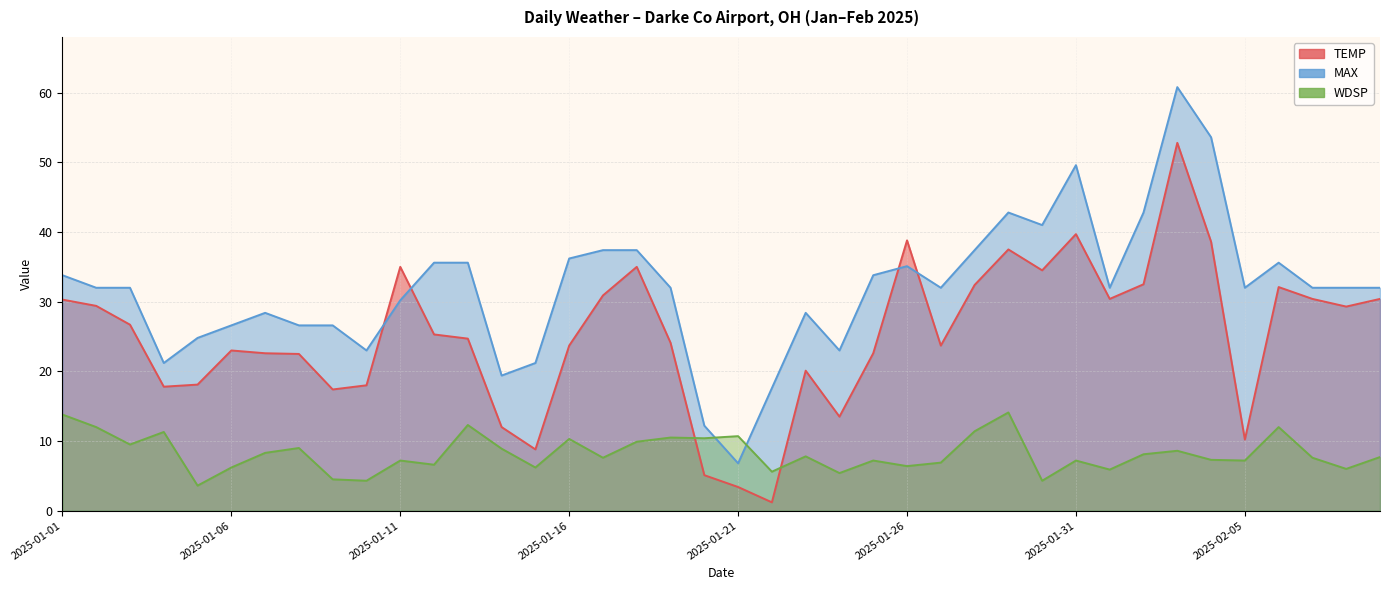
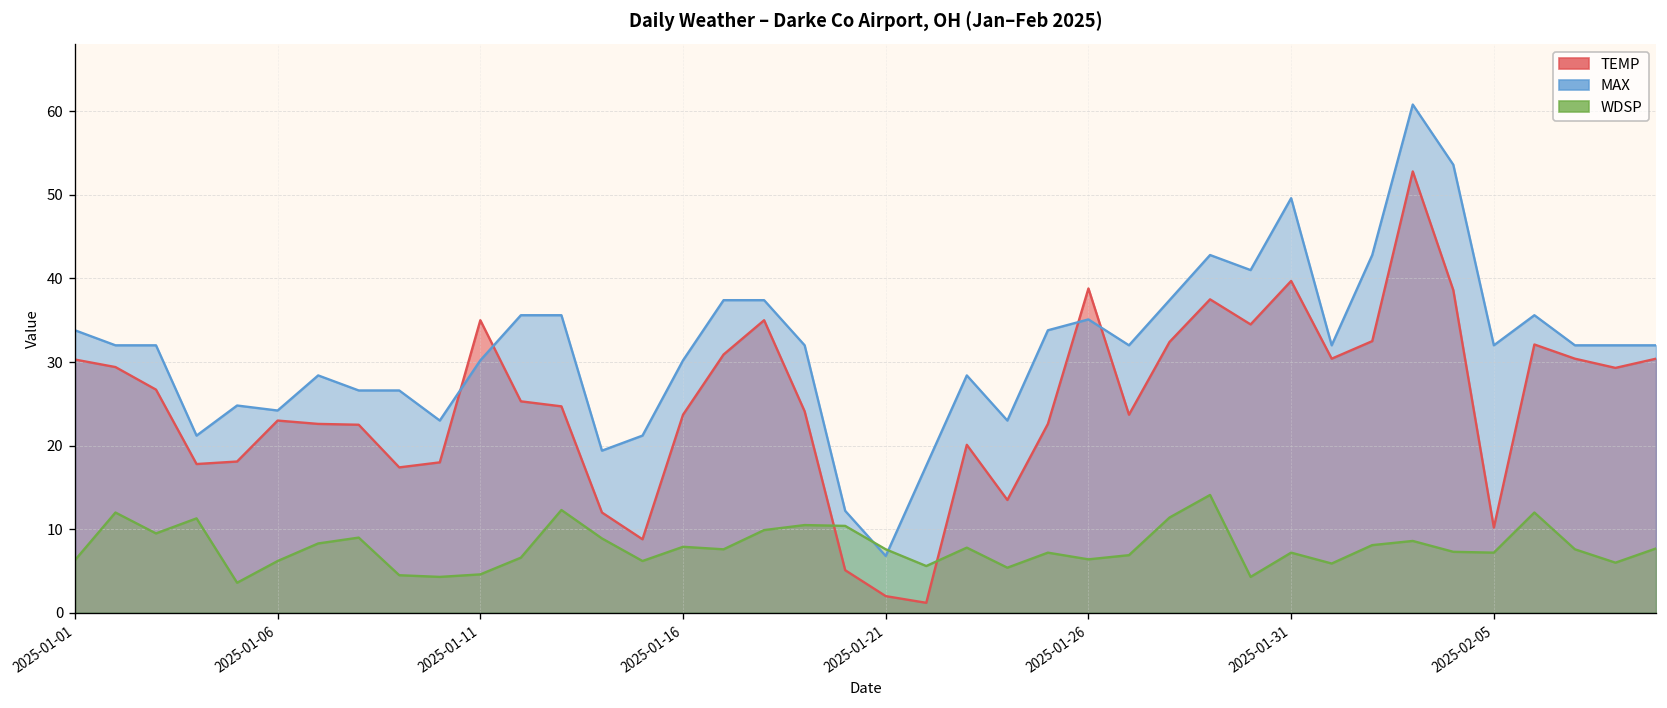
  {
    "TEMP": {
      "2025-01-01": 30,
      "2025-01-06": 23,
      "2025-01-11": 35,
      "2025-01-16": 24,
-     "2025-01-21": 3,
+     "2025-01-21": 2,
      "2025-01-26": 39,
      "2025-01-31": 40,
      "2025-02-05": 10
    },
    "MAX": {
      "2025-01-01": 34,
-     "2025-01-06": 27,
+     "2025-01-06": 24,
      "2025-01-11": 30,
-     "2025-01-16": 36,
+     "2025-01-16": 30,
      "2025-01-21": 7,
      "2025-01-26": 35,
      "2025-01-31": 50,
      "2025-02-05": 32
    },
    "WDSP": {
-     "2025-01-01": 14,
+     "2025-01-01": 6,
      "2025-01-06": 6,
-     "2025-01-11": 7,
-     "2025-01-16": 10,
-     "2025-01-21": 11,
+     "2025-01-11": 5,
+     "2025-01-16": 8,
+     "2025-01-21": 8,
      "2025-01-26": 6,
      "2025-01-31": 7,
      "2025-02-05": 7
    }
  }
